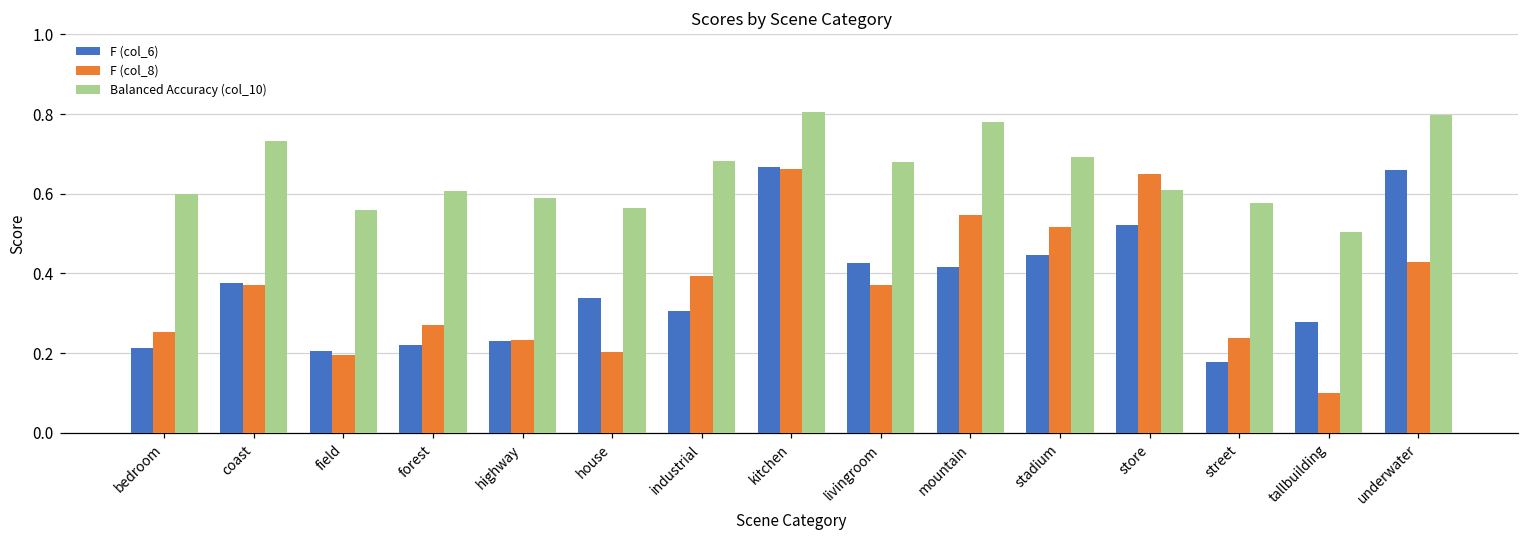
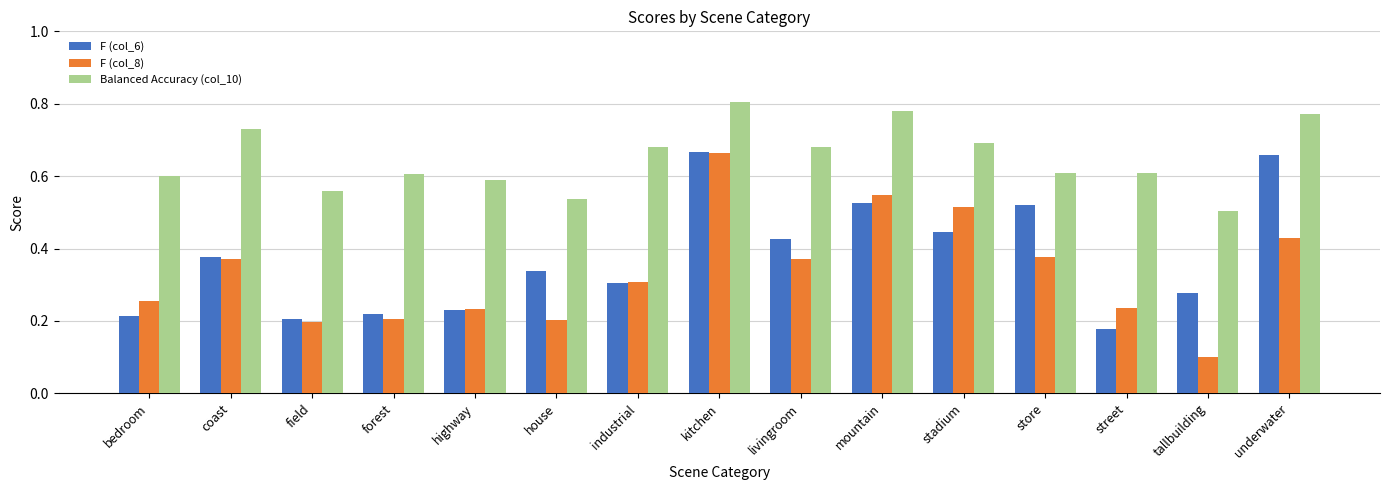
  {
    "F (col_6)": {
      "bedroom": 0.21,
      "coast": 0.38,
      "field": 0.21,
      "forest": 0.22,
      "highway": 0.23,
      "house": 0.34,
      "industrial": 0.31,
      "kitchen": 0.67,
      "livingroom": 0.43,
-     "mountain": 0.42,
+     "mountain": 0.53,
      "stadium": 0.45,
      "store": 0.52,
      "street": 0.18,
      "tallbuilding": 0.28,
      "underwater": 0.66
    },
    "F (col_8)": {
      "bedroom": 0.25,
      "coast": 0.37,
      "field": 0.20,
-     "forest": 0.27,
+     "forest": 0.20,
      "highway": 0.23,
      "house": 0.20,
-     "industrial": 0.39,
+     "industrial": 0.31,
      "kitchen": 0.66,
      "livingroom": 0.37,
      "mountain": 0.55,
      "stadium": 0.52,
-     "store": 0.65,
+     "store": 0.38,
      "street": 0.24,
      "tallbuilding": 0.10,
      "underwater": 0.43
    },
    "Balanced Accuracy (col_10)": {
      "bedroom": 0.60,
      "coast": 0.73,
      "field": 0.56,
      "forest": 0.61,
      "highway": 0.59,
-     "house": 0.57,
+     "house": 0.54,
      "industrial": 0.68,
      "kitchen": 0.81,
      "livingroom": 0.68,
      "mountain": 0.78,
      "stadium": 0.69,
      "store": 0.61,
-     "street": 0.58,
+     "street": 0.61,
      "tallbuilding": 0.50,
-     "underwater": 0.80
+     "underwater": 0.77
    }
  }
